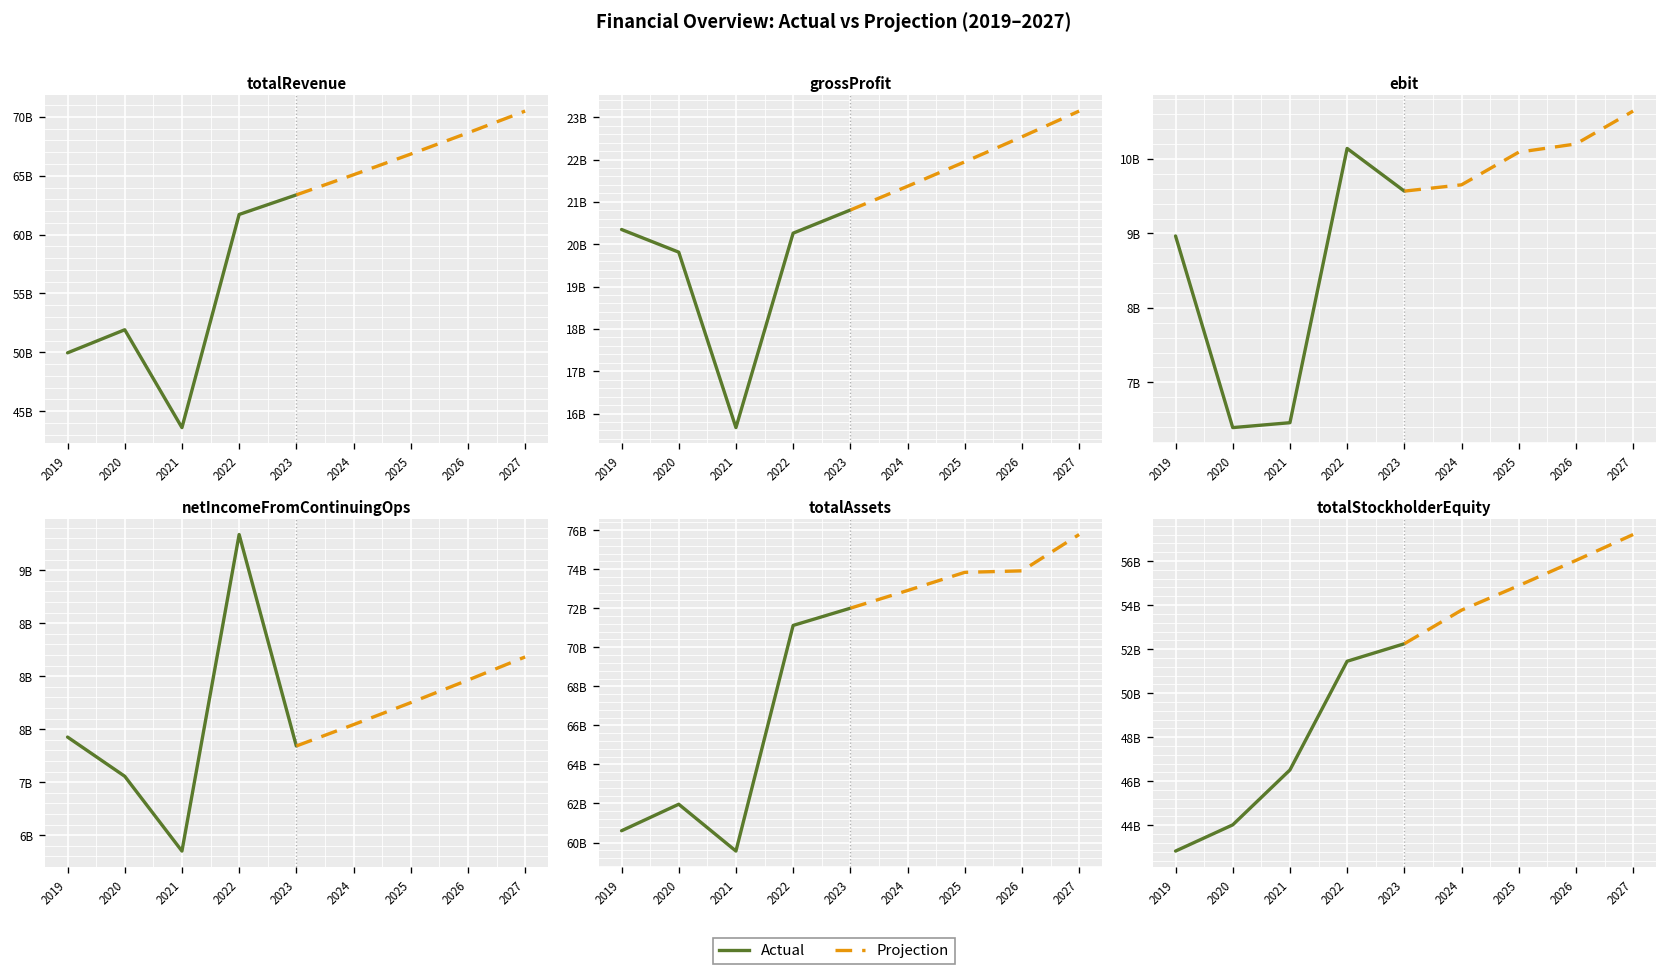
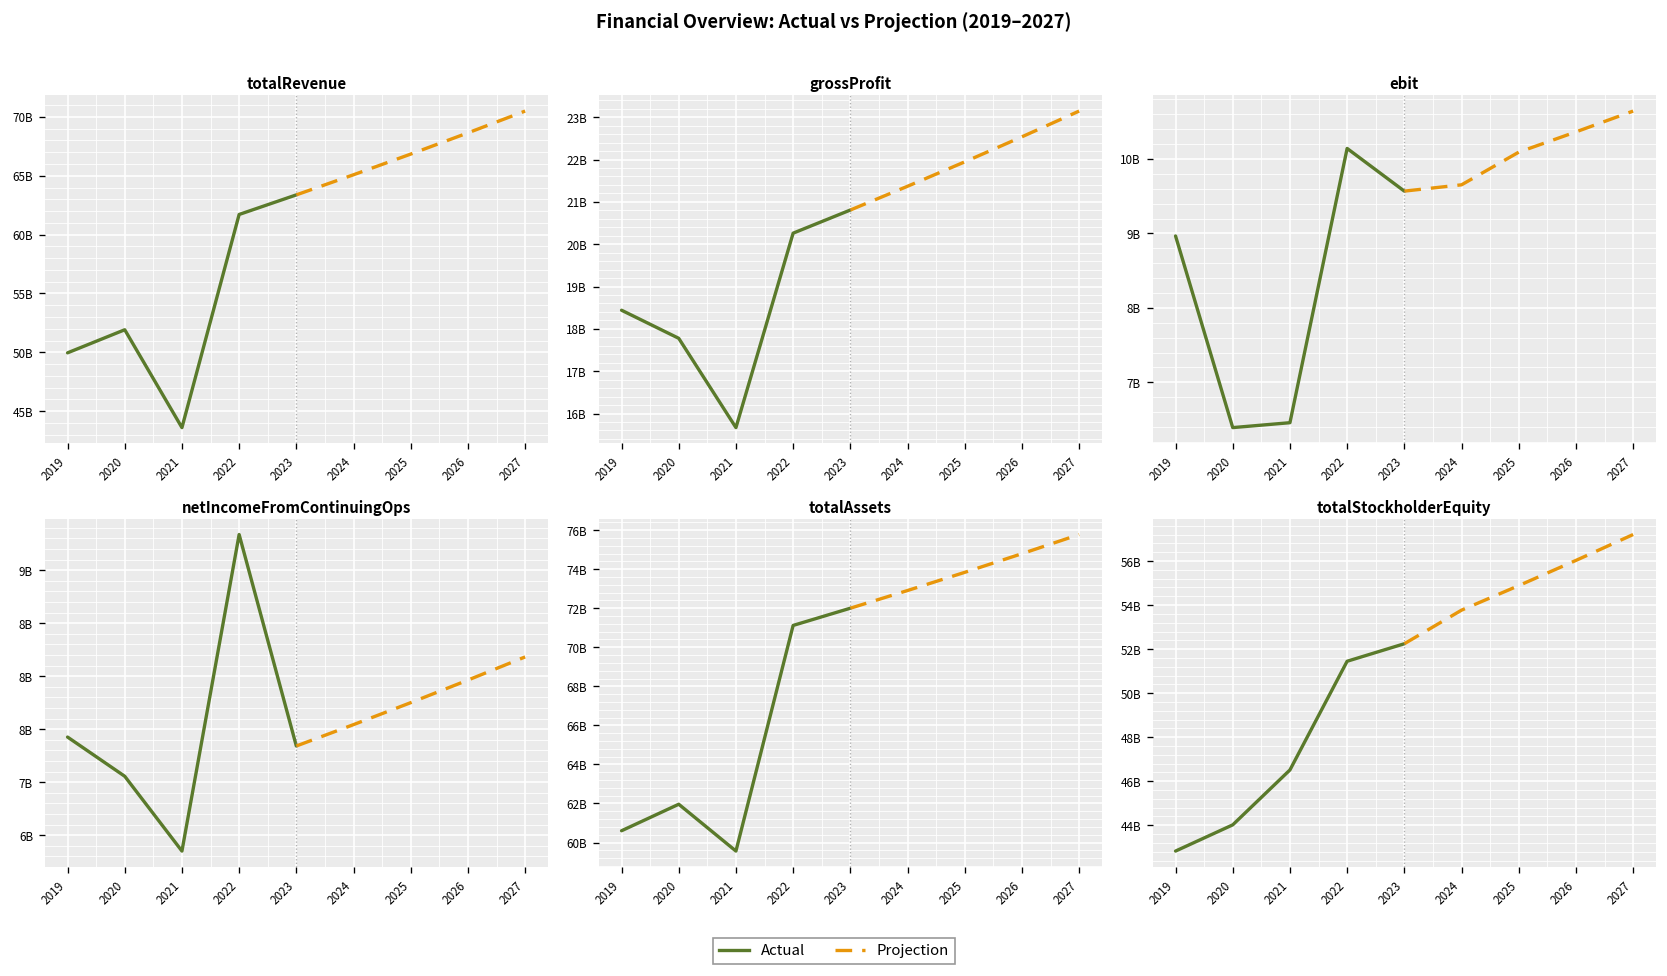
  {
    "totalRevenue": {
      "Actual": {
        "2019": 50000000000,
        "2020": 52000000000,
        "2021": 44000000000,
        "2022": 62000000000
      },
      "Projection": {
        "2024": 65000000000,
        "2025": 67000000000,
        "2026": 69000000000,
        "2027": 70000000000
      }
    },
    "grossProfit": {
      "Actual": {
-       "2019": 20300000000,
-       "2020": 19800000000,
+       "2019": 18400000000,
+       "2020": 17800000000,
        "2021": 15700000000,
        "2022": 20300000000
      },
      "Projection": {
        "2024": 21400000000,
        "2025": 21900000000,
        "2026": 22500000000,
        "2027": 23100000000
      }
    },
    "ebit": {
      "Actual": {
        "2019": 9000000000,
        "2020": 6400000000,
        "2021": 6500000000,
        "2022": 10100000000
      },
      "Projection": {
        "2024": 9700000000,
        "2025": 10100000000,
-       "2026": 10200000000,
+       "2026": 10400000000,
        "2027": 10600000000
      }
    },
    "totalAssets": {
      "Actual": {
        "2019": 60600000000,
        "2020": 62000000000,
        "2021": 59600000000,
        "2022": 71100000000
      },
      "Projection": {
        "2024": 72900000000,
        "2025": 73800000000,
-       "2026": 73900000000,
+       "2026": 74800000000,
        "2027": 75800000000
      }
    },
    "totalStockholderEquity": {
      "Actual": {
        "2019": 42800000000,
        "2020": 44000000000,
        "2021": 46500000000,
        "2022": 51400000000
      },
      "Projection": {
        "2024": 53800000000,
        "2025": 54900000000,
        "2026": 56000000000,
        "2027": 57200000000
      }
    }
  }
